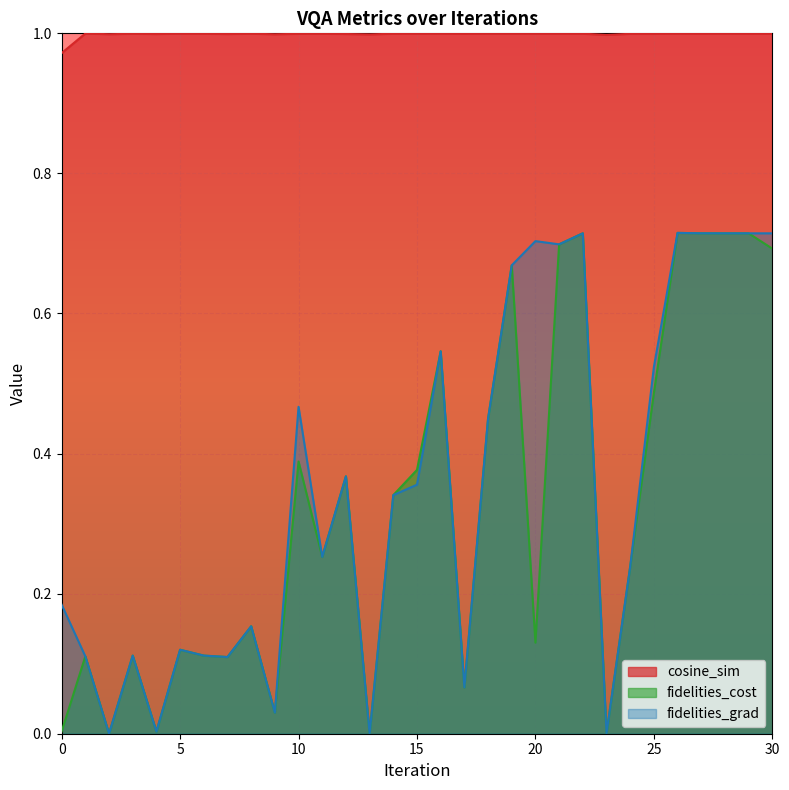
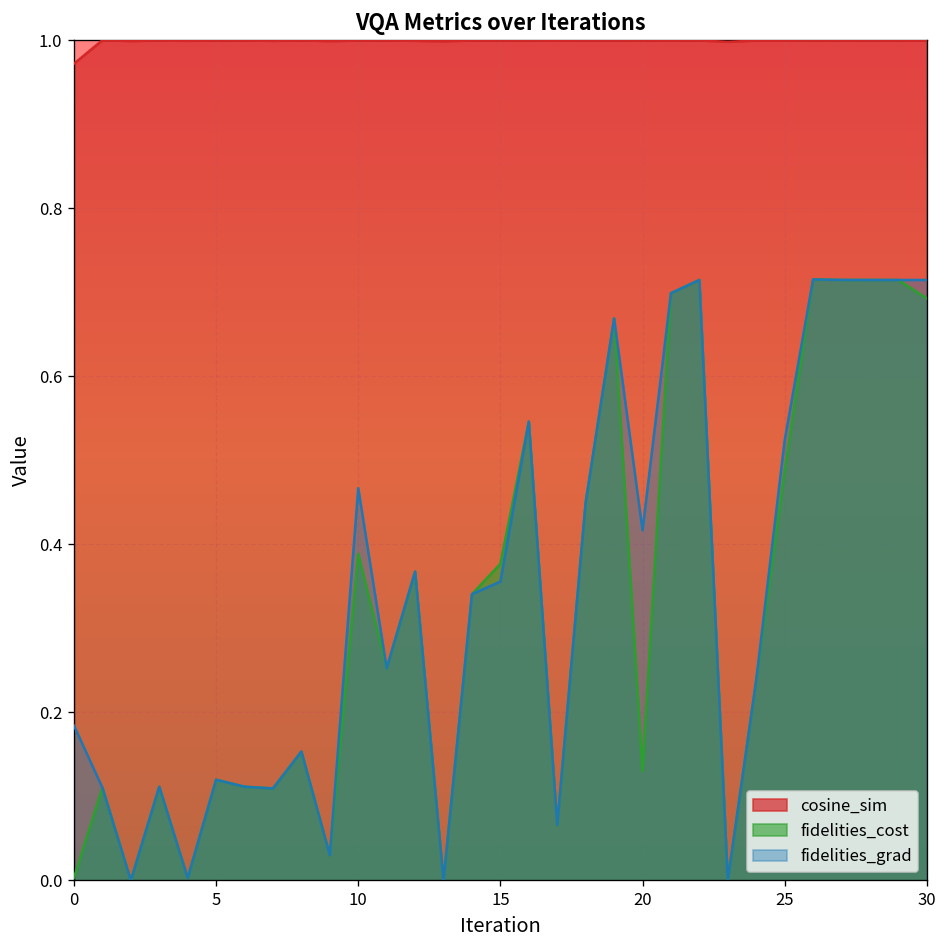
  {
    "cosine_sim": {
      "0": 0.97,
      "5": 1.00,
      "10": 1.00,
      "15": 1.00,
      "20": 1.00,
      "25": 1.00,
      "30": 1.00
    },
    "fidelities_cost": {
      "0": 0.00,
      "10": 0.39,
      "15": 0.38,
      "20": 0.13,
      "25": 0.49,
      "30": 0.69
    },
    "fidelities_grad": {
      "0": 0.18,
      "10": 0.47,
      "15": 0.36,
-     "20": 0.70,
+     "20": 0.42,
      "25": 0.52,
      "30": 0.71
    }
  }
